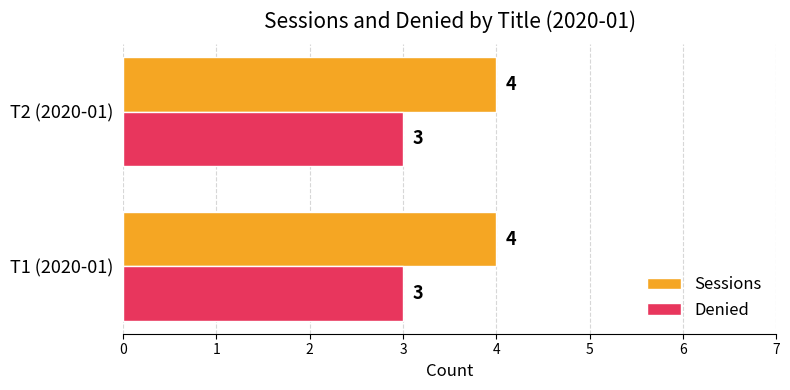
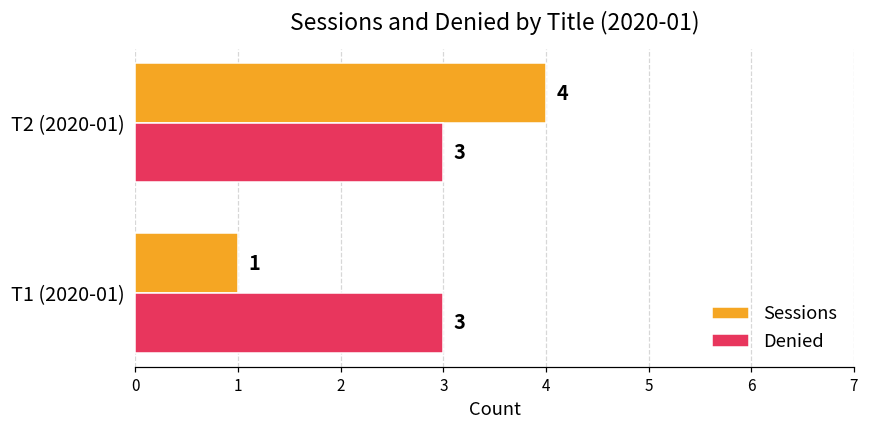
  {
    "Sessions": {
      "T2 (2020-01)": 4,
-     "T1 (2020-01)": 4
+     "T1 (2020-01)": 1
    },
    "Denied": {
      "T2 (2020-01)": 3,
      "T1 (2020-01)": 3
    }
  }
